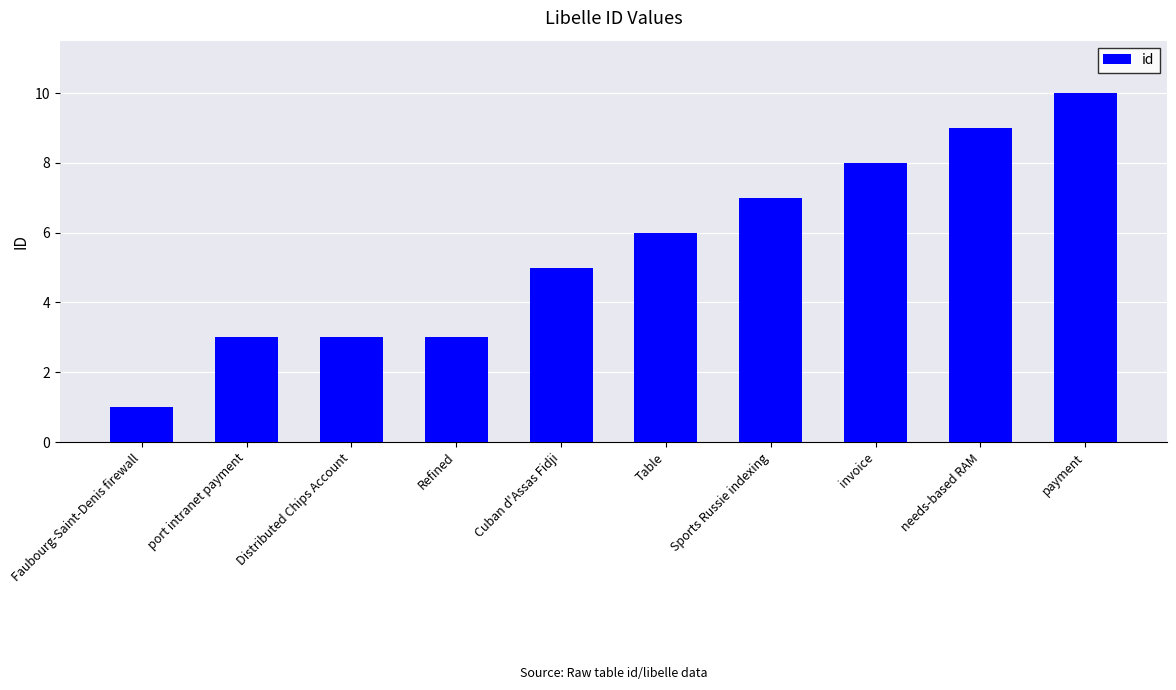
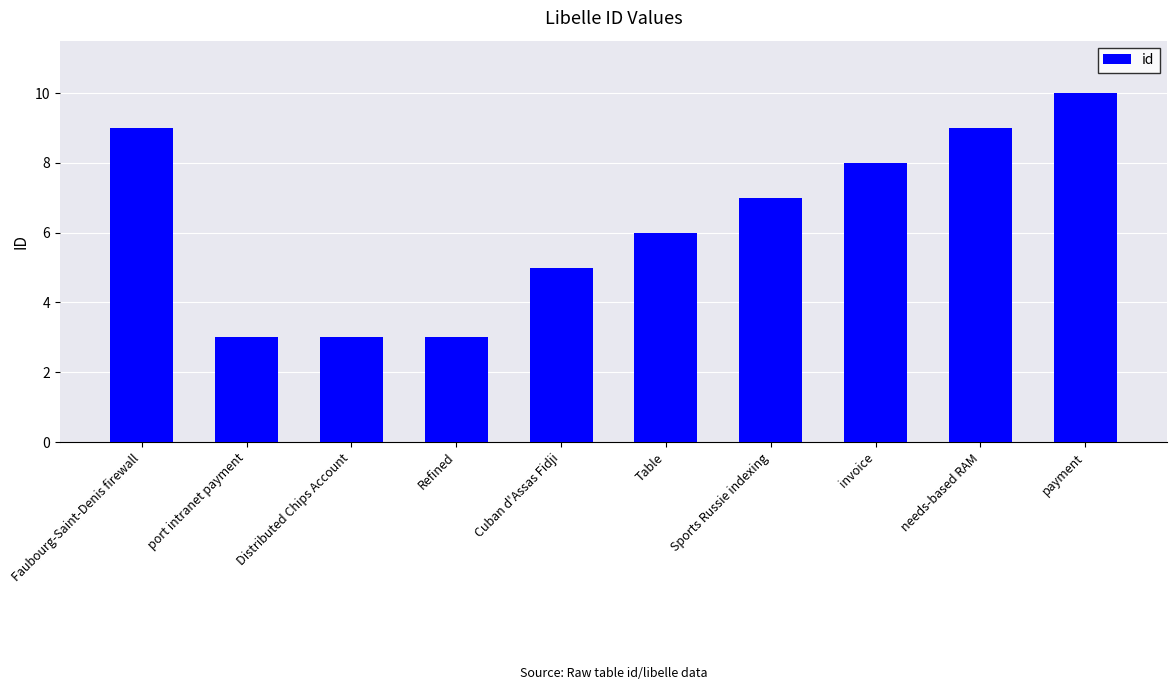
  {
-   "Faubourg-Saint-Denis firewall": 1,
+   "Faubourg-Saint-Denis firewall": 9,
    "port intranet payment": 3,
    "Distributed Chips Account": 3,
    "Refined": 3,
    "Cuban d'Assas Fidji": 5,
    "Table": 6,
    "Sports Russie indexing": 7,
    "invoice": 8,
    "needs-based RAM": 9,
    "payment": 10
  }
